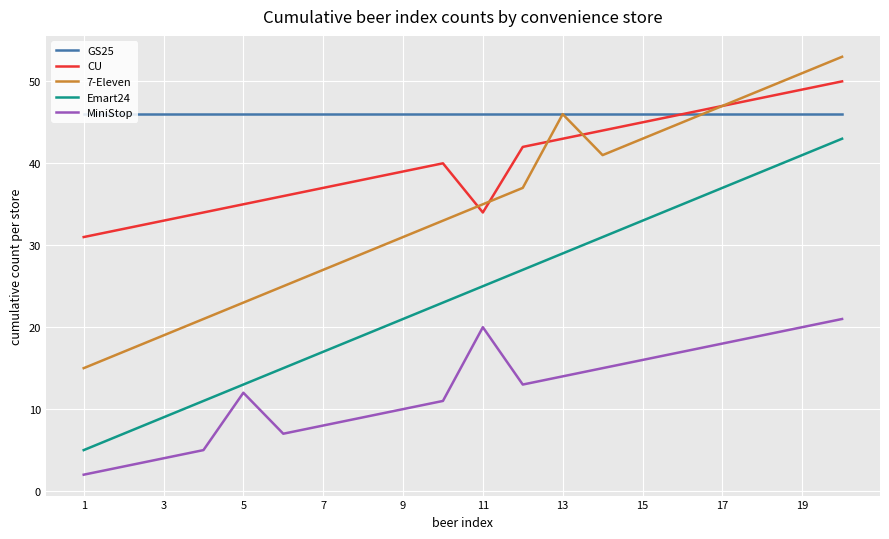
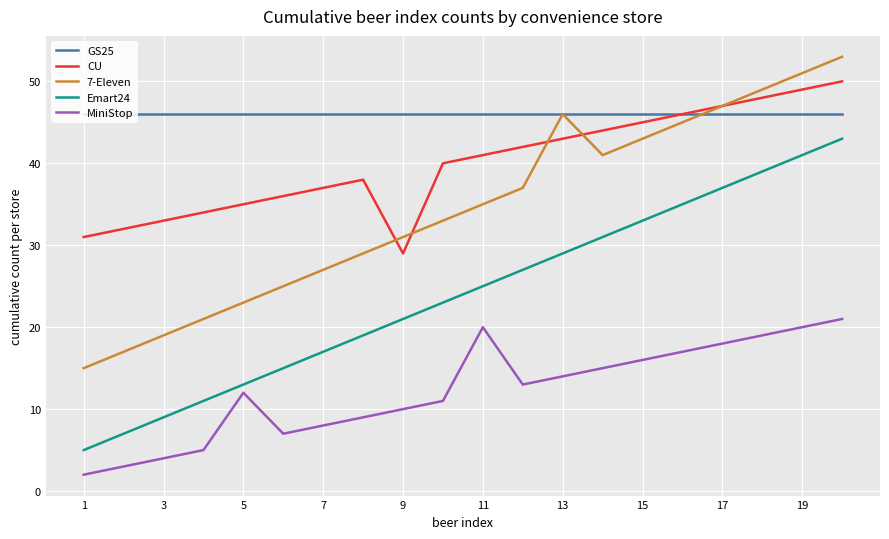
  {
    "GS25": {
      "3": 46,
      "5": 46,
      "7": 46,
      "9": 46,
      "11": 46,
      "15": 46,
      "17": 46,
      "19": 46
    },
    "CU": {
      "1": 31,
      "3": 33,
      "5": 35,
      "7": 37,
-     "9": 39,
-     "11": 34,
+     "9": 29,
+     "11": 41,
      "13": 43,
      "15": 45,
      "19": 49
    },
    "7-Eleven": {
      "1": 15,
      "3": 19,
      "5": 23,
      "7": 27,
      "9": 31,
      "11": 35,
      "15": 43,
      "19": 51
    },
    "Emart24": {
      "1": 5,
      "3": 9,
      "5": 13,
      "7": 17,
      "9": 21,
      "11": 25,
      "13": 29,
      "15": 33,
      "17": 37,
      "19": 41
    },
    "MiniStop": {
      "1": 2,
      "3": 4,
      "5": 12,
      "7": 8,
      "9": 10,
      "11": 20,
      "13": 14,
      "15": 16,
      "17": 18,
      "19": 20
    }
  }
